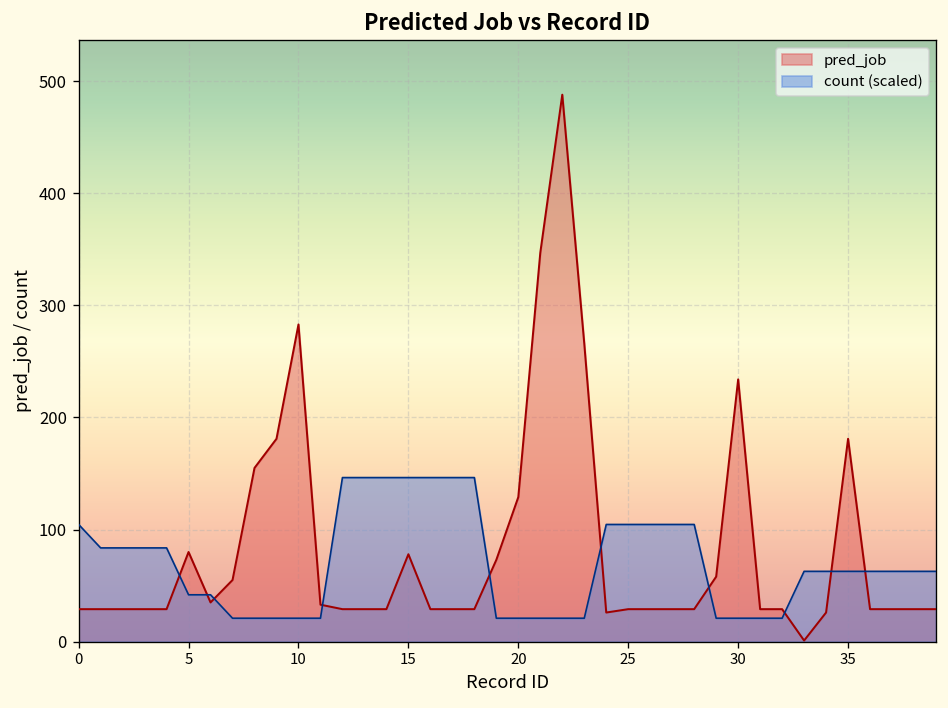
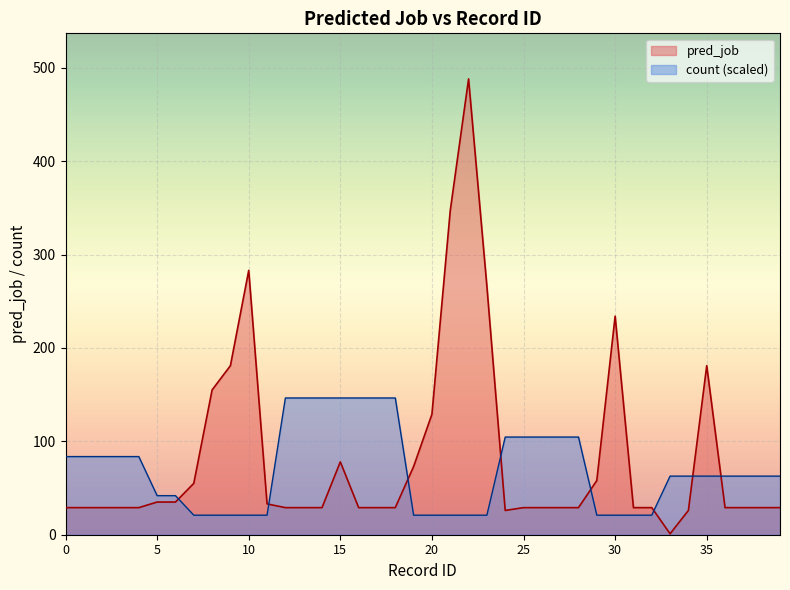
  {
    "pred_job": {
      "0": 30,
-     "5": 80,
+     "5": 40,
      "10": 280,
      "15": 80,
      "20": 130,
      "25": 30,
      "30": 230,
      "35": 180
    },
    "count (scaled)": {
-     "0": 100,
+     "0": 80,
      "5": 40,
      "10": 20,
      "15": 150,
      "20": 20,
      "25": 100,
      "30": 20,
      "35": 60
    }
  }
